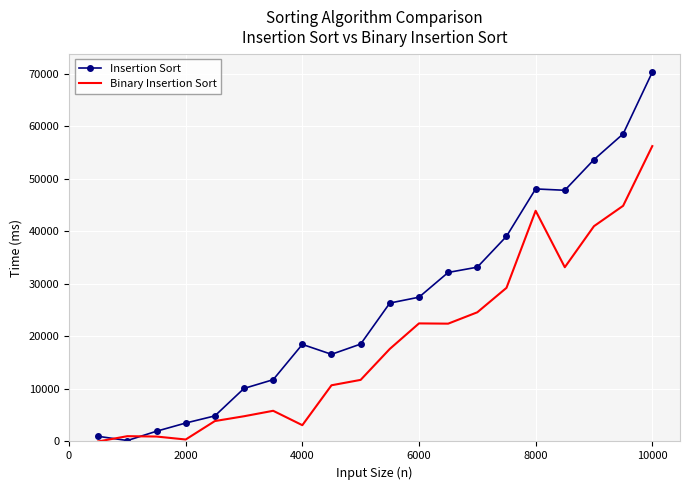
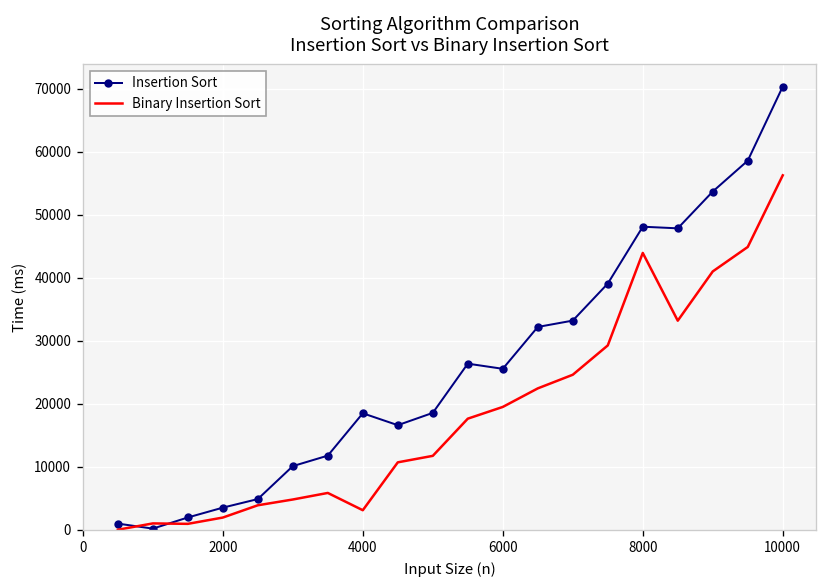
  {
    "Insertion Sort": {
      "2000": 4000,
      "4000": 18000,
-     "6000": 27000,
+     "6000": 26000,
      "8000": 48000,
      "10000": 70000
    },
    "Binary Insertion Sort": {
-     "2000": 0,
+     "2000": 2000,
      "4000": 3000,
-     "6000": 22000,
+     "6000": 19000,
      "8000": 44000,
      "10000": 56000
    }
  }
